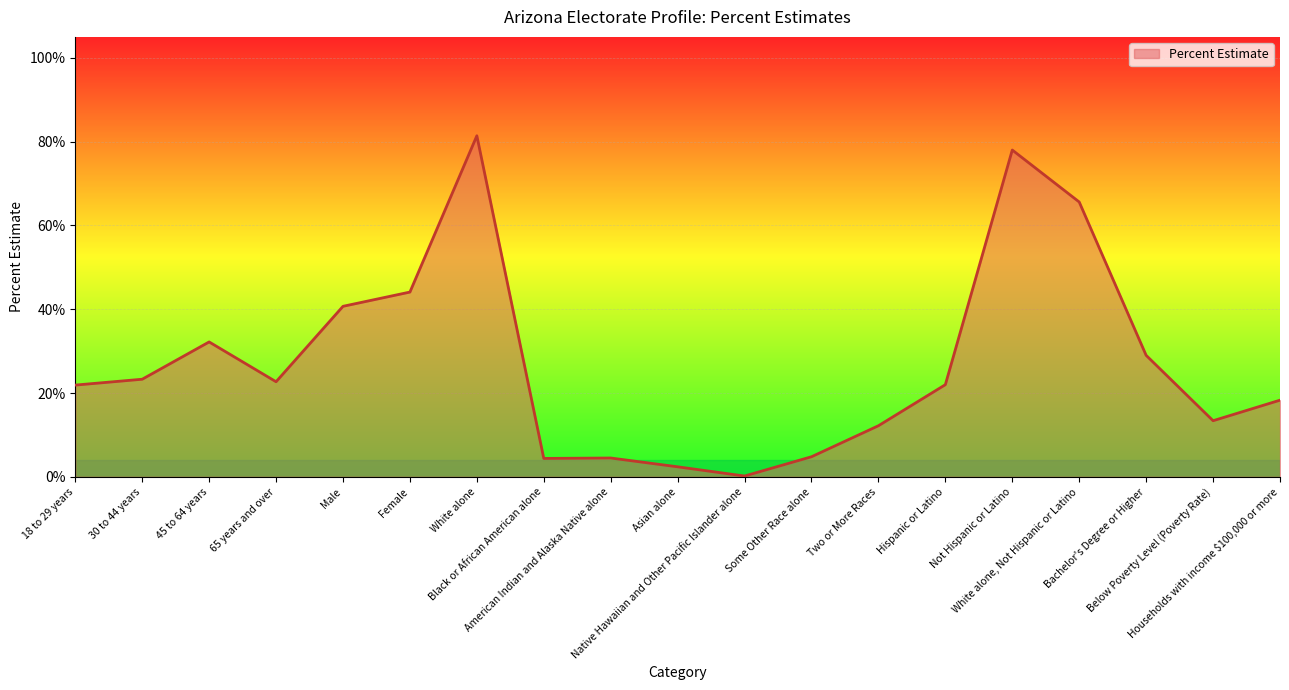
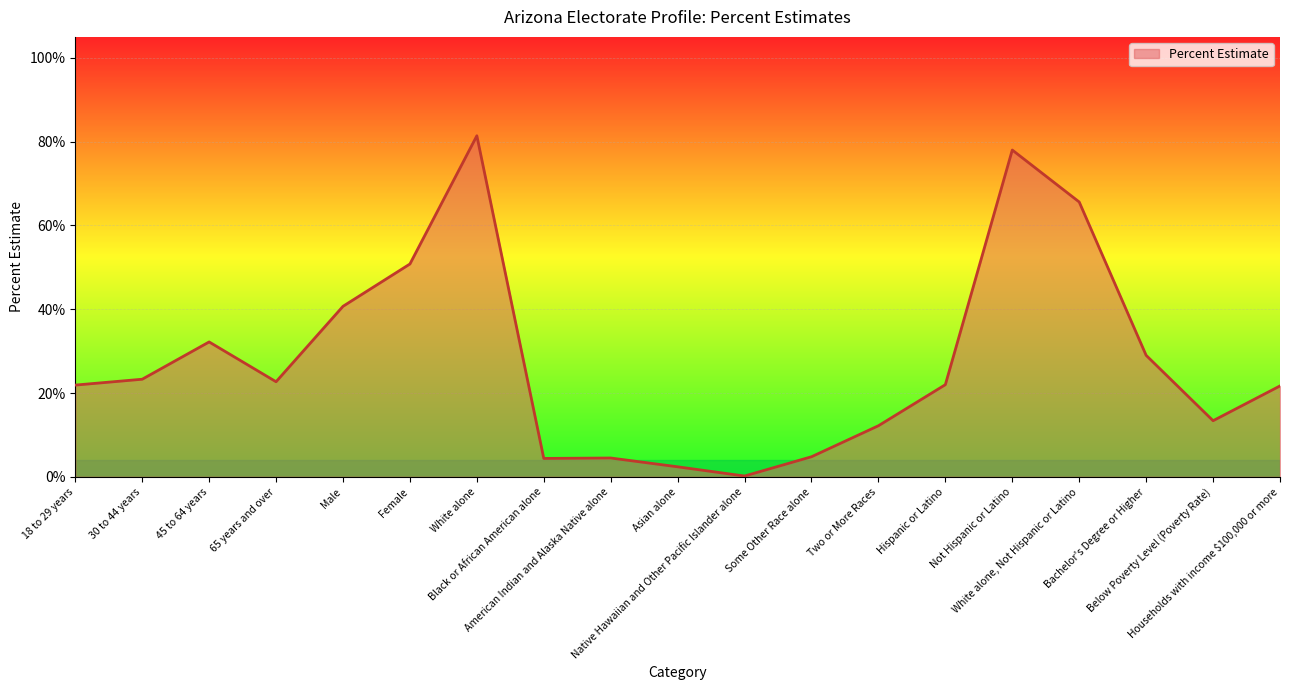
  {
    "18 to 29 years": "22%",
    "30 to 44 years": "23%",
    "45 to 64 years": "32%",
    "65 years and over": "23%",
    "Male": "41%",
-   "Female": "44%",
+   "Female": "51%",
    "White alone": "81%",
    "Black or African American alone": "4%",
    "American Indian and Alaska Native alone": "5%",
    "Some Other Race alone": "5%",
    "Two or More Races": "12%",
    "Hispanic or Latino": "22%",
    "Not Hispanic or Latino": "78%",
    "White alone, Not Hispanic or Latino": "66%",
    "Bachelor's Degree or Higher": "29%",
    "Below Poverty Level (Poverty Rate)": "13%",
-   "Households with income $100,000 or more": "18%"
+   "Households with income $100,000 or more": "22%"
  }
